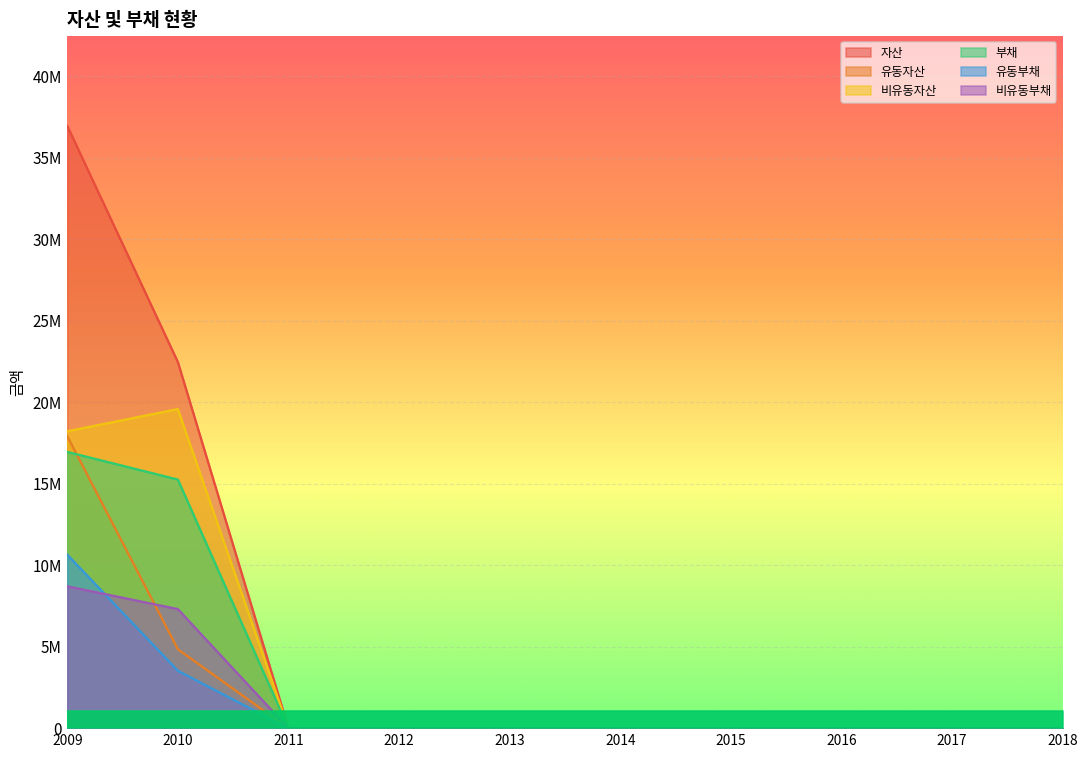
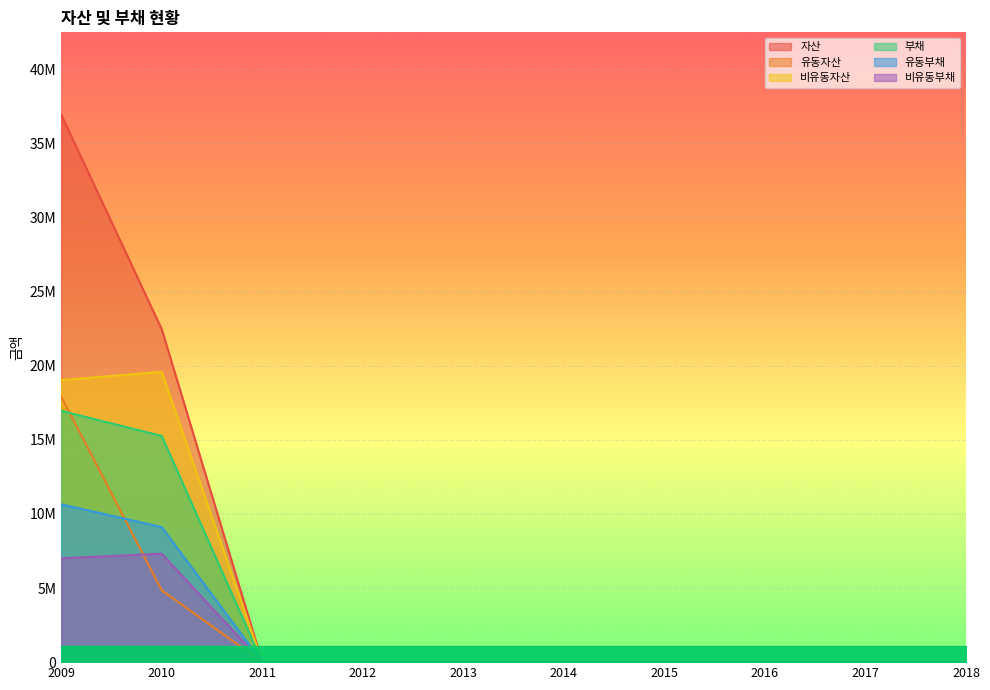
  {
    "비유동자산": {
-     "2009": 18200000,
+     "2009": 19000000,
      "2010": 19600000
    },
    "유동부채": {
      "2009": 10600000,
-     "2010": 3500000
+     "2010": 9100000
    },
    "비유동부채": {
-     "2009": 8700000,
+     "2009": 7000000,
      "2010": 7300000
    }
  }
